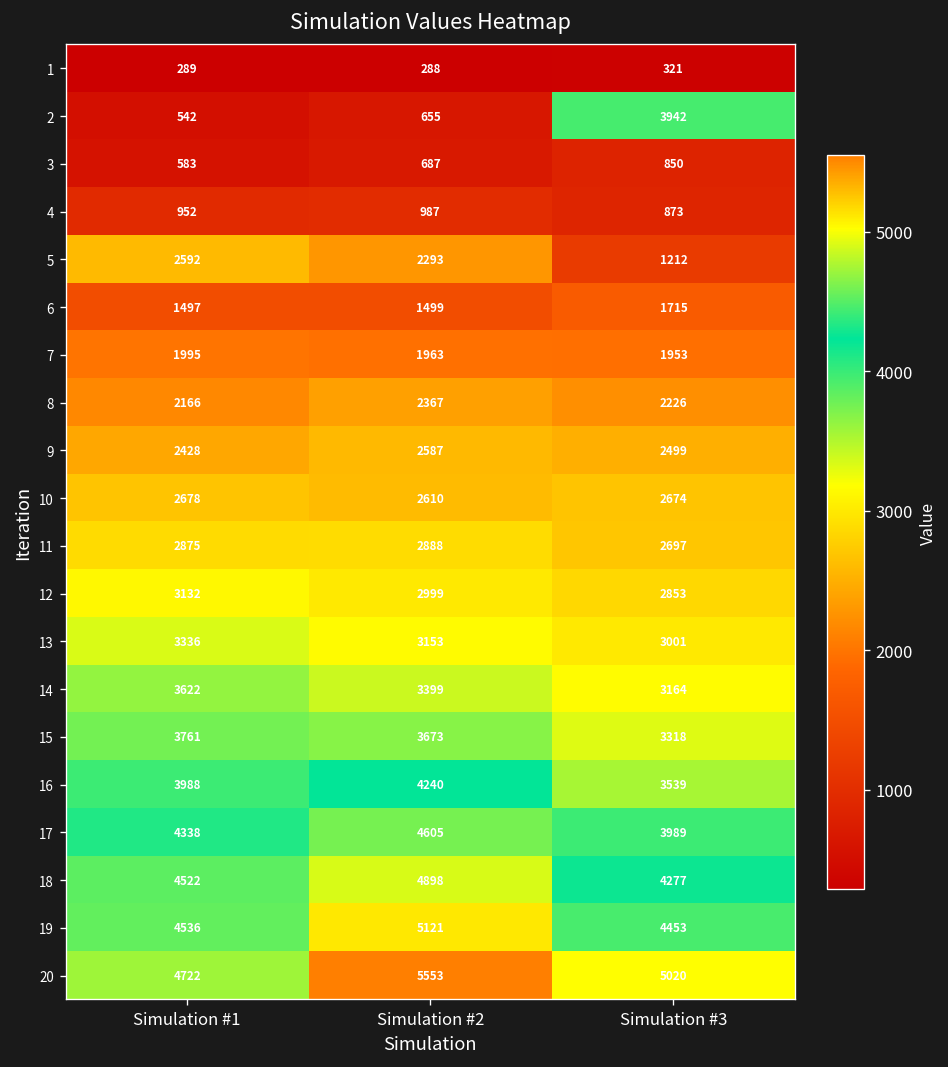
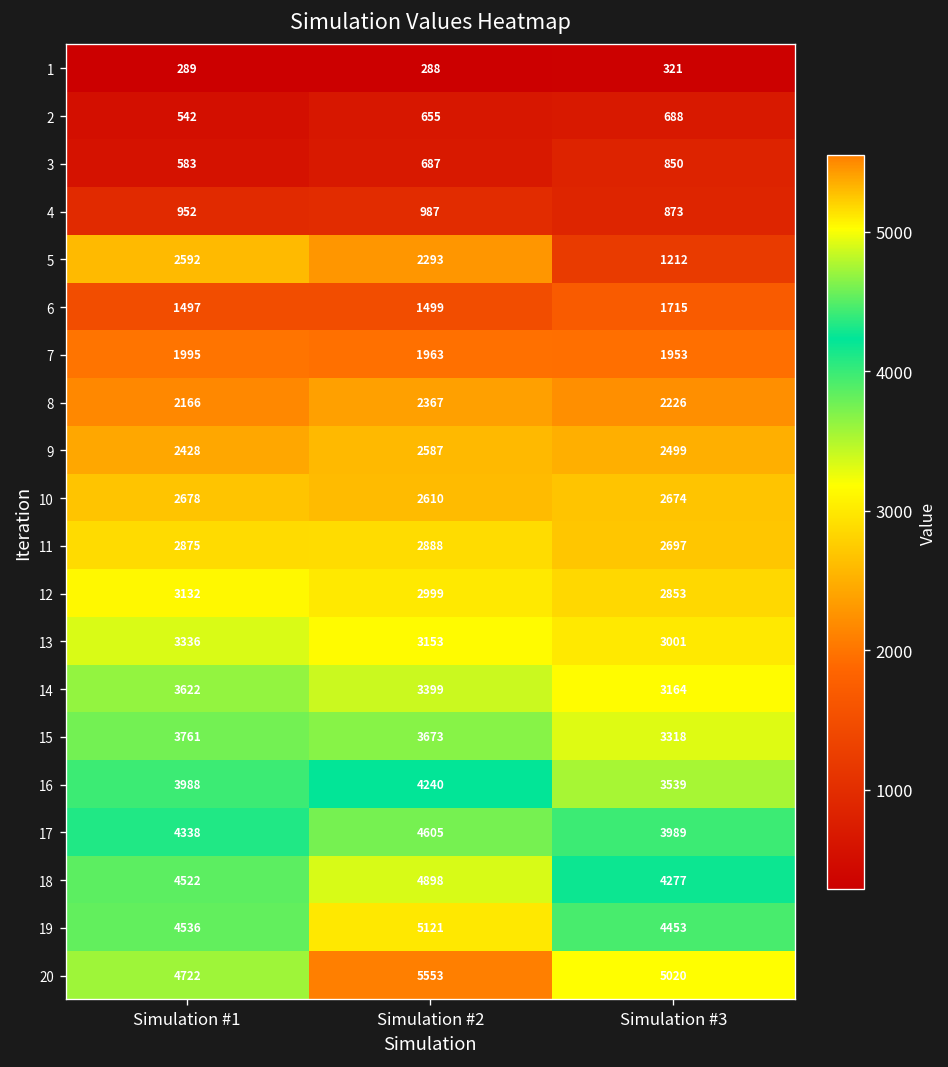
  {
    "1": {
      "Simulation #1": 289,
      "Simulation #2": 288,
      "Simulation #3": 321
    },
    "2": {
      "Simulation #1": 542,
      "Simulation #2": 655,
-     "Simulation #3": 3942
+     "Simulation #3": 688
    },
    "3": {
      "Simulation #1": 583,
      "Simulation #2": 687,
      "Simulation #3": 850
    },
    "4": {
      "Simulation #1": 952,
      "Simulation #2": 987,
      "Simulation #3": 873
    },
    "5": {
      "Simulation #1": 2592,
      "Simulation #2": 2293,
      "Simulation #3": 1212
    },
    "6": {
      "Simulation #1": 1497,
      "Simulation #2": 1499,
      "Simulation #3": 1715
    },
    "7": {
      "Simulation #1": 1995,
      "Simulation #2": 1963,
      "Simulation #3": 1953
    },
    "8": {
      "Simulation #1": 2166,
      "Simulation #2": 2367,
      "Simulation #3": 2226
    },
    "9": {
      "Simulation #1": 2428,
      "Simulation #2": 2587,
      "Simulation #3": 2499
    },
    "10": {
      "Simulation #1": 2678,
      "Simulation #2": 2610,
      "Simulation #3": 2674
    },
    "11": {
      "Simulation #1": 2875,
      "Simulation #2": 2888,
      "Simulation #3": 2697
    },
    "12": {
      "Simulation #1": 3132,
      "Simulation #2": 2999,
      "Simulation #3": 2853
    },
    "13": {
      "Simulation #1": 3336,
      "Simulation #2": 3153,
      "Simulation #3": 3001
    },
    "14": {
      "Simulation #1": 3622,
      "Simulation #2": 3399,
      "Simulation #3": 3164
    },
    "15": {
      "Simulation #1": 3761,
      "Simulation #2": 3673,
      "Simulation #3": 3318
    },
    "16": {
      "Simulation #1": 3988,
      "Simulation #2": 4240,
      "Simulation #3": 3539
    },
    "17": {
      "Simulation #1": 4338,
      "Simulation #2": 4605,
      "Simulation #3": 3989
    },
    "18": {
      "Simulation #1": 4522,
      "Simulation #2": 4898,
      "Simulation #3": 4277
    },
    "19": {
      "Simulation #1": 4536,
      "Simulation #2": 5121,
      "Simulation #3": 4453
    },
    "20": {
      "Simulation #1": 4722,
      "Simulation #2": 5553,
      "Simulation #3": 5020
    }
  }
